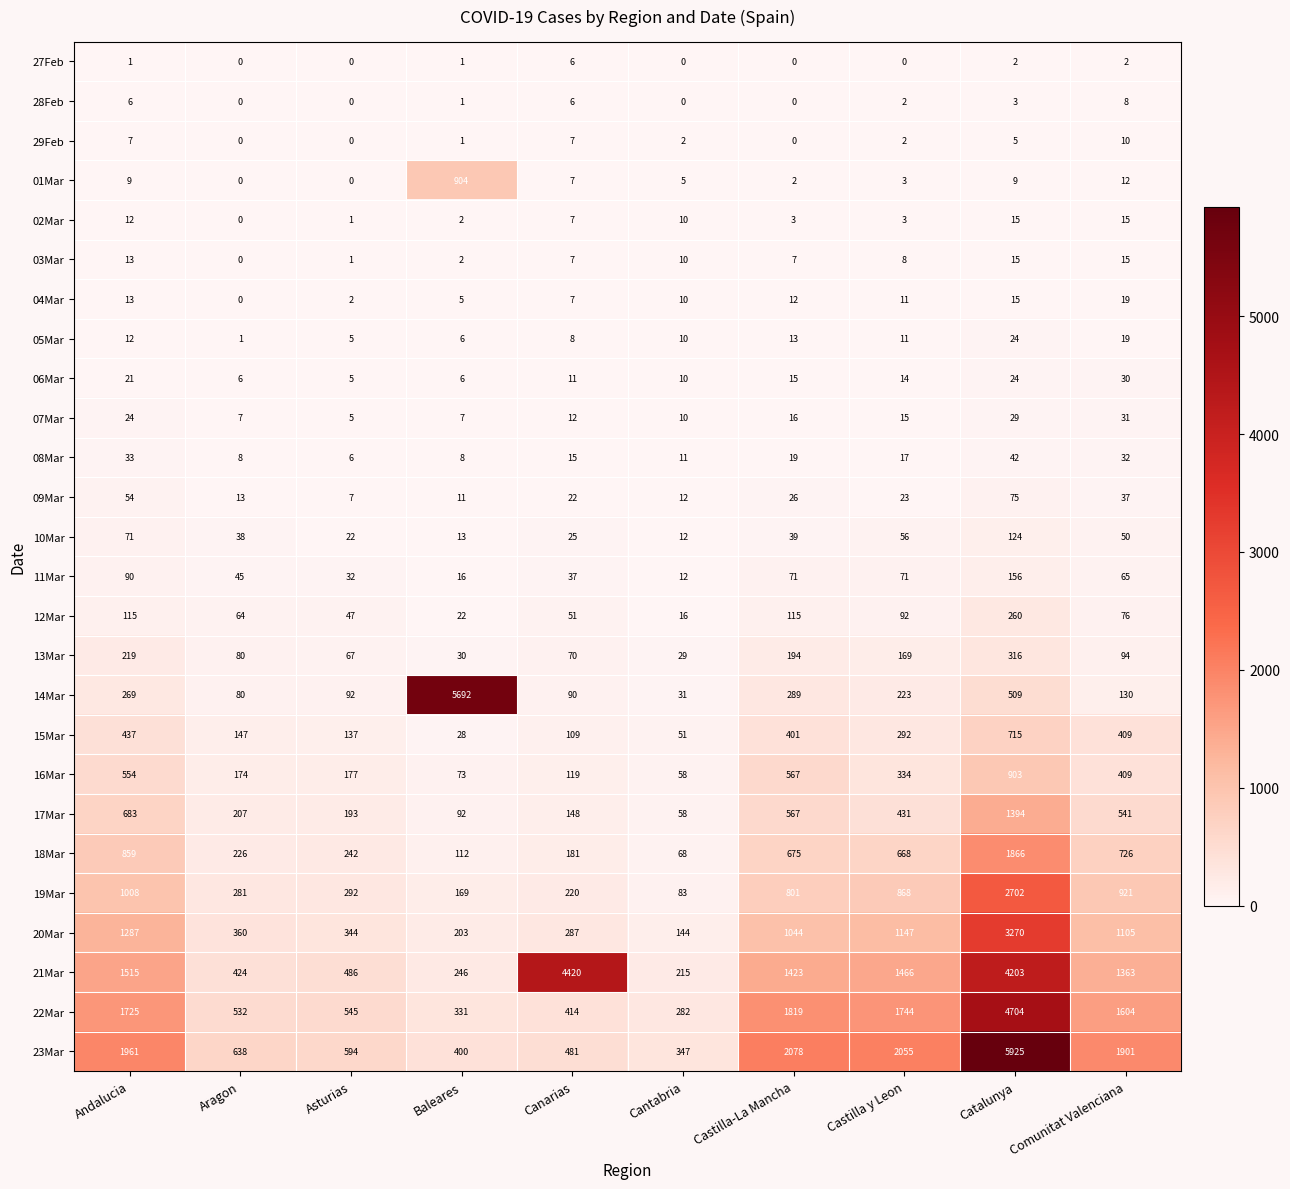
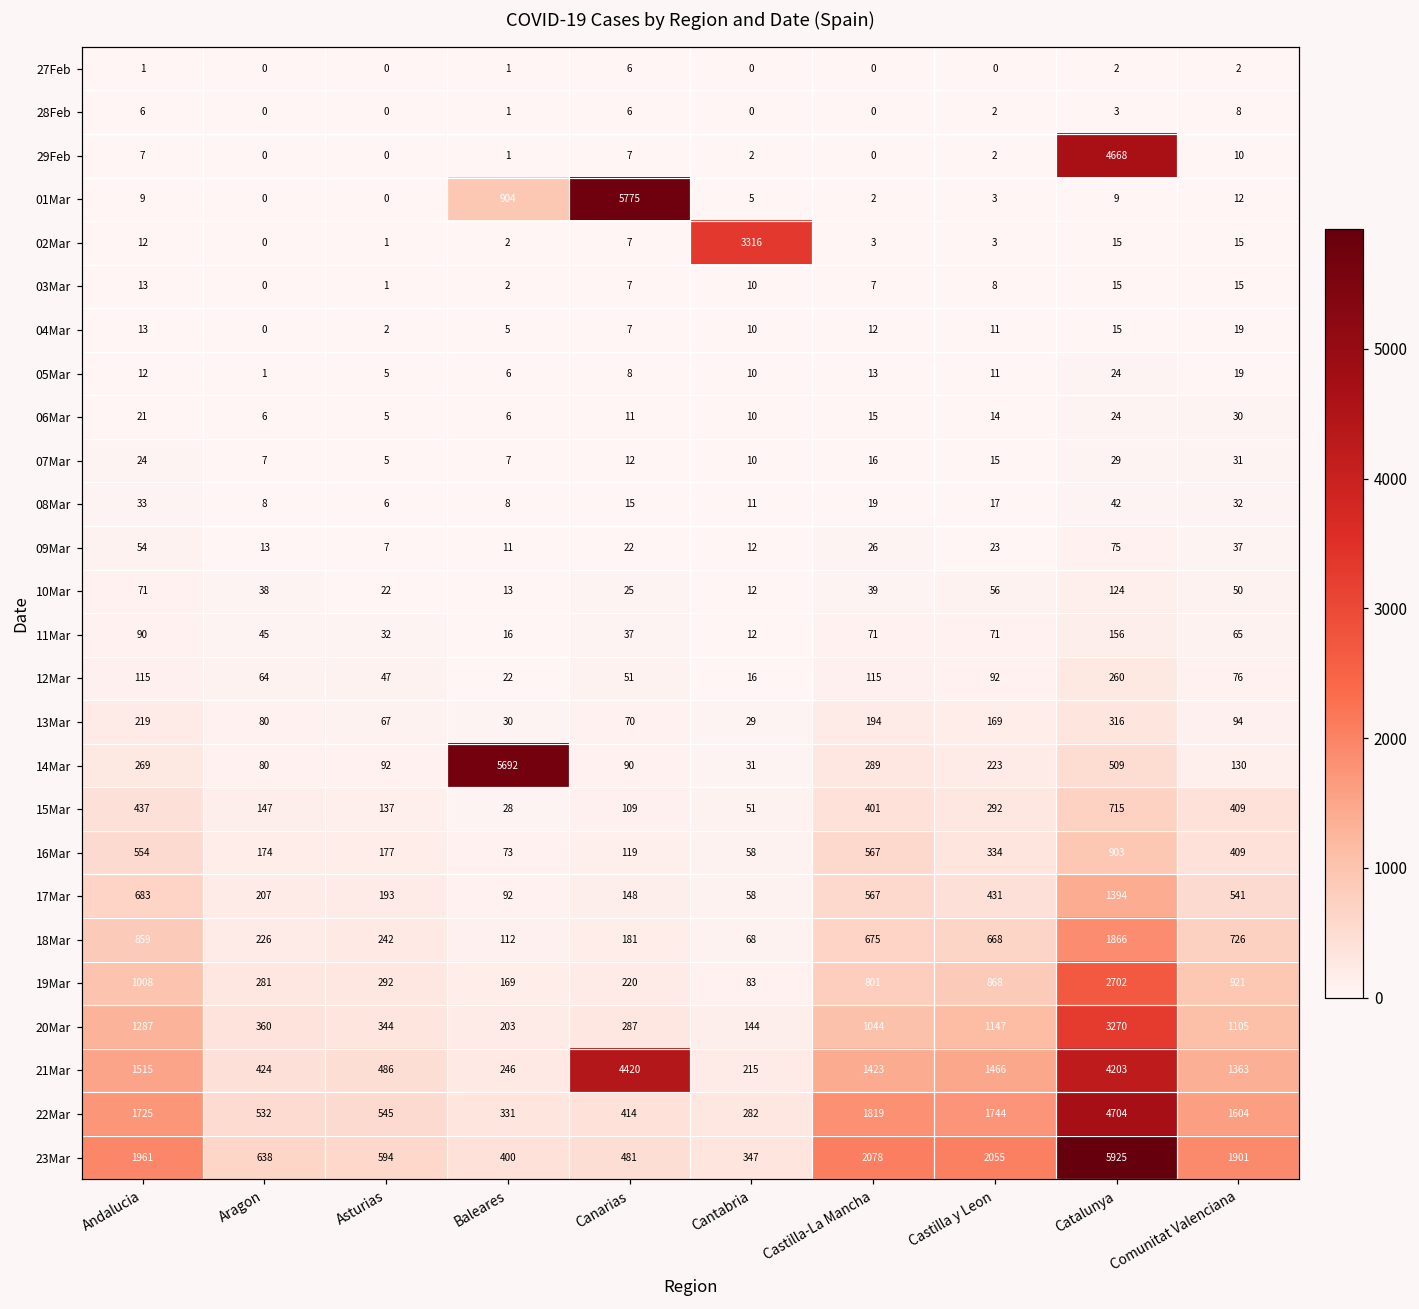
  {
    "29Feb": {
      "Andalucia": 7,
      "Aragon": 0,
      "Asturias": 0,
      "Baleares": 1,
      "Canarias": 7,
      "Cantabria": 2,
      "Castilla-La Mancha": 0,
      "Castilla y Leon": 2,
-     "Catalunya": 5,
+     "Catalunya": 4668,
      "Comunitat Valenciana": 10
    },
    "01Mar": {
      "Andalucia": 9,
      "Aragon": 0,
      "Asturias": 0,
      "Baleares": 904,
-     "Canarias": 7,
+     "Canarias": 5775,
      "Cantabria": 5,
      "Castilla-La Mancha": 2,
      "Castilla y Leon": 3,
      "Catalunya": 9,
      "Comunitat Valenciana": 12
    },
    "02Mar": {
      "Andalucia": 12,
      "Aragon": 0,
      "Asturias": 1,
      "Baleares": 2,
      "Canarias": 7,
-     "Cantabria": 10,
+     "Cantabria": 3316,
      "Castilla-La Mancha": 3,
      "Castilla y Leon": 3,
      "Catalunya": 15,
      "Comunitat Valenciana": 15
    }
  }
